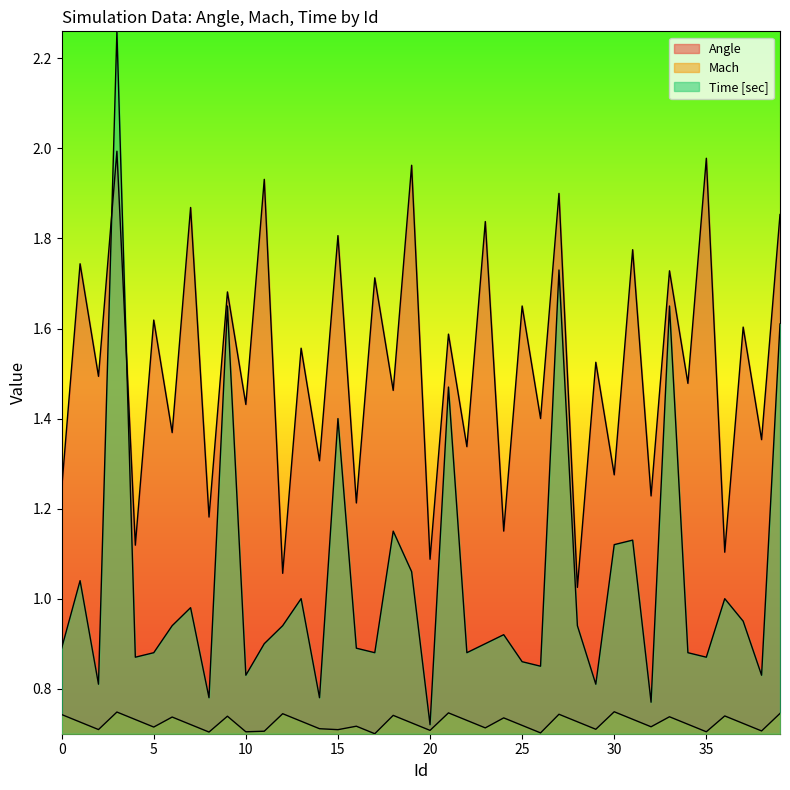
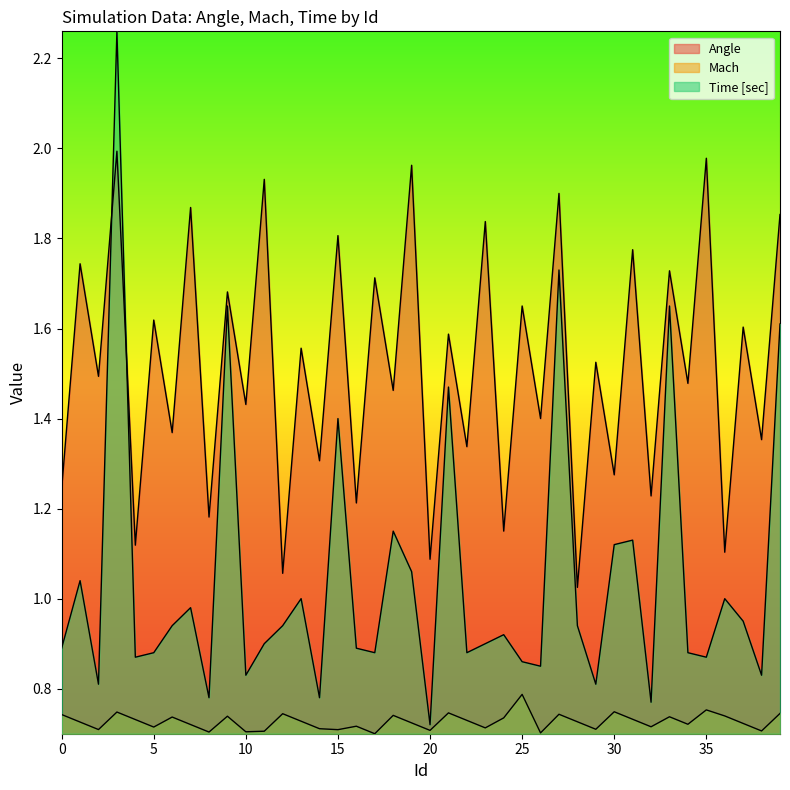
  {
    "Angle": {
      "0": 1.24,
      "5": 1.62,
      "10": 1.43,
      "15": 1.81,
      "20": 1.09,
      "25": 1.65,
      "30": 1.28,
      "35": 1.98
    },
    "Mach": {
      "0": 0.74,
      "5": 0.71,
      "10": 0.70,
      "15": 0.71,
      "20": 0.71,
-     "25": 0.72,
+     "25": 0.79,
      "30": 0.75,
-     "35": 0.70
+     "35": 0.75
    },
    "Time [sec]": {
      "0": 0.89,
      "5": 0.88,
      "10": 0.83,
      "15": 1.40,
      "20": 0.72,
      "25": 0.86,
      "30": 1.12,
      "35": 0.87
    }
  }
